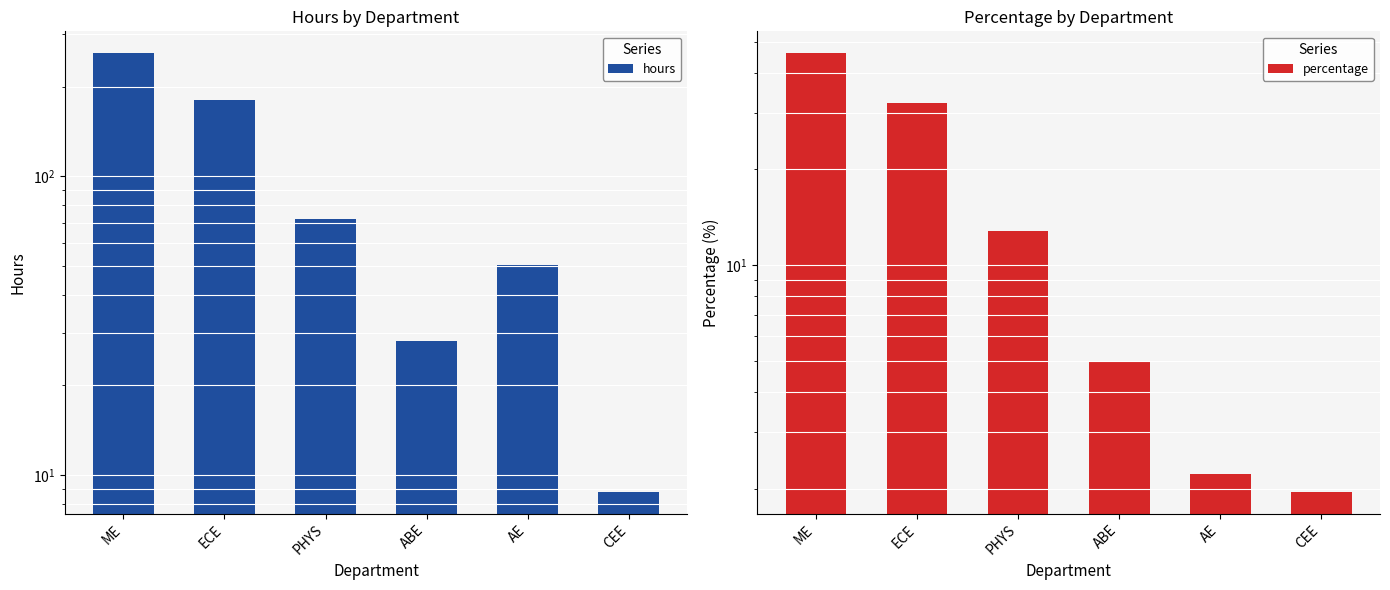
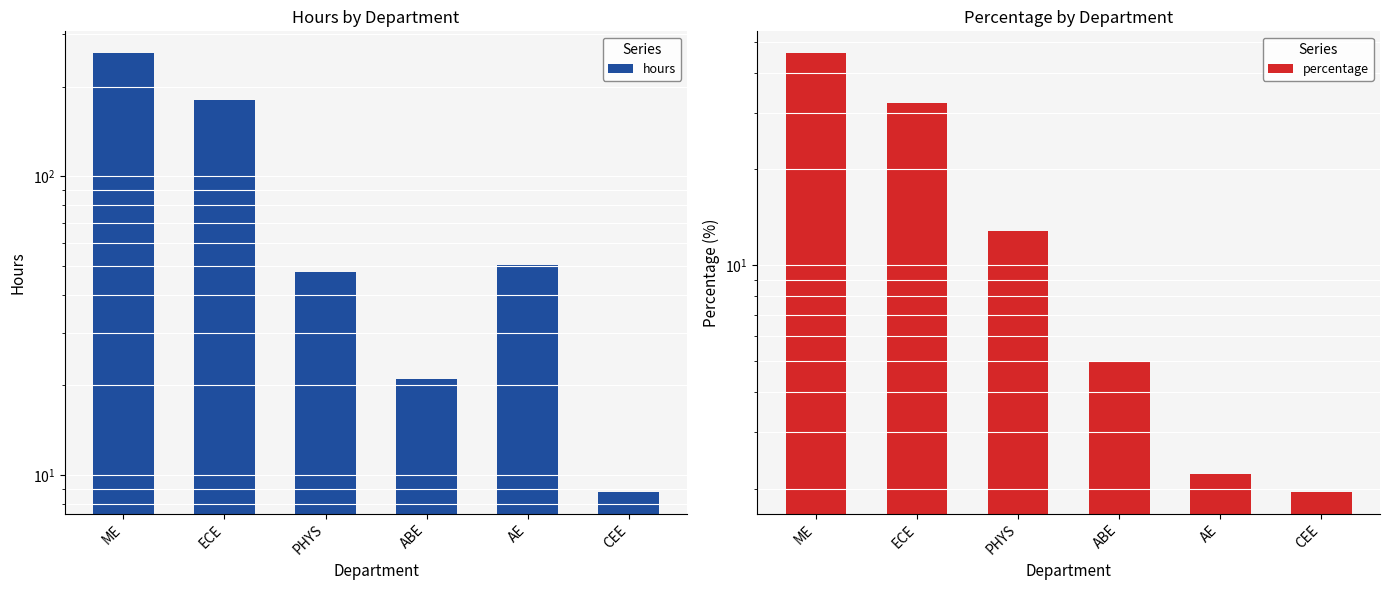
  {
    "Hours by Department": {
      "ME": 260,
      "ECE": 180,
-     "PHYS": 72,
-     "ABE": 28,
+     "PHYS": 48,
+     "ABE": 21,
      "AE": 51,
      "CEE": 8.8
    }
  }
